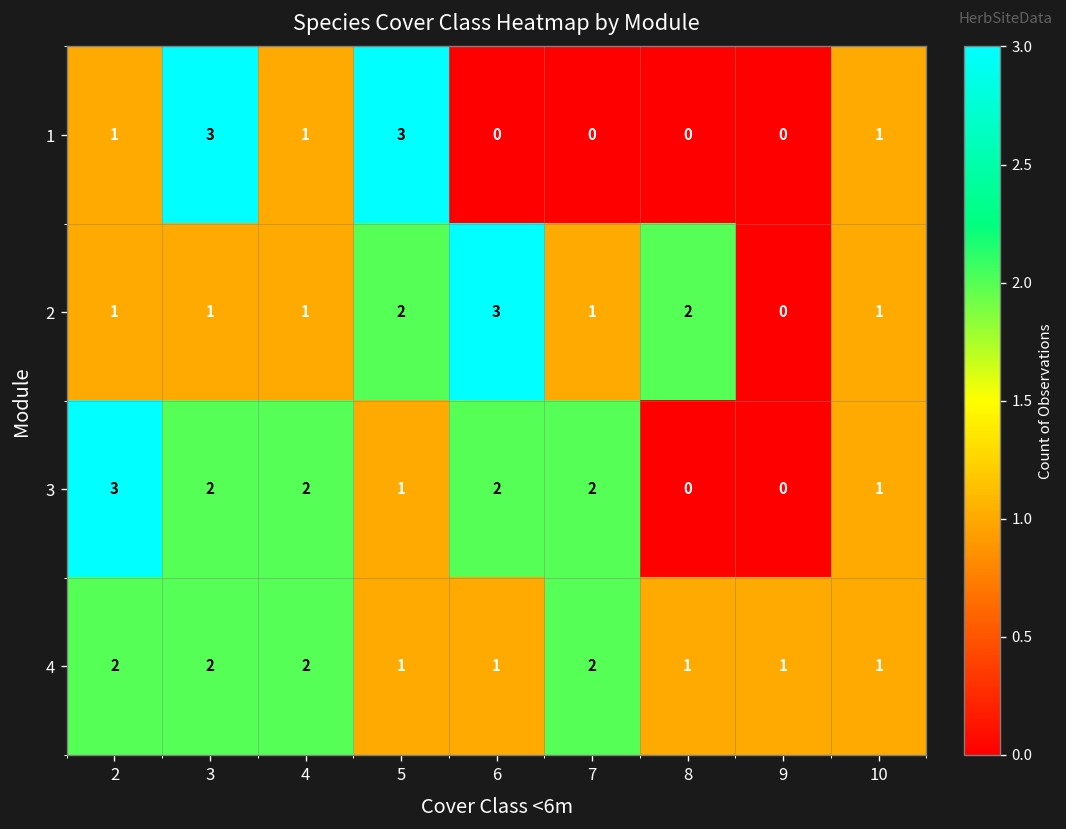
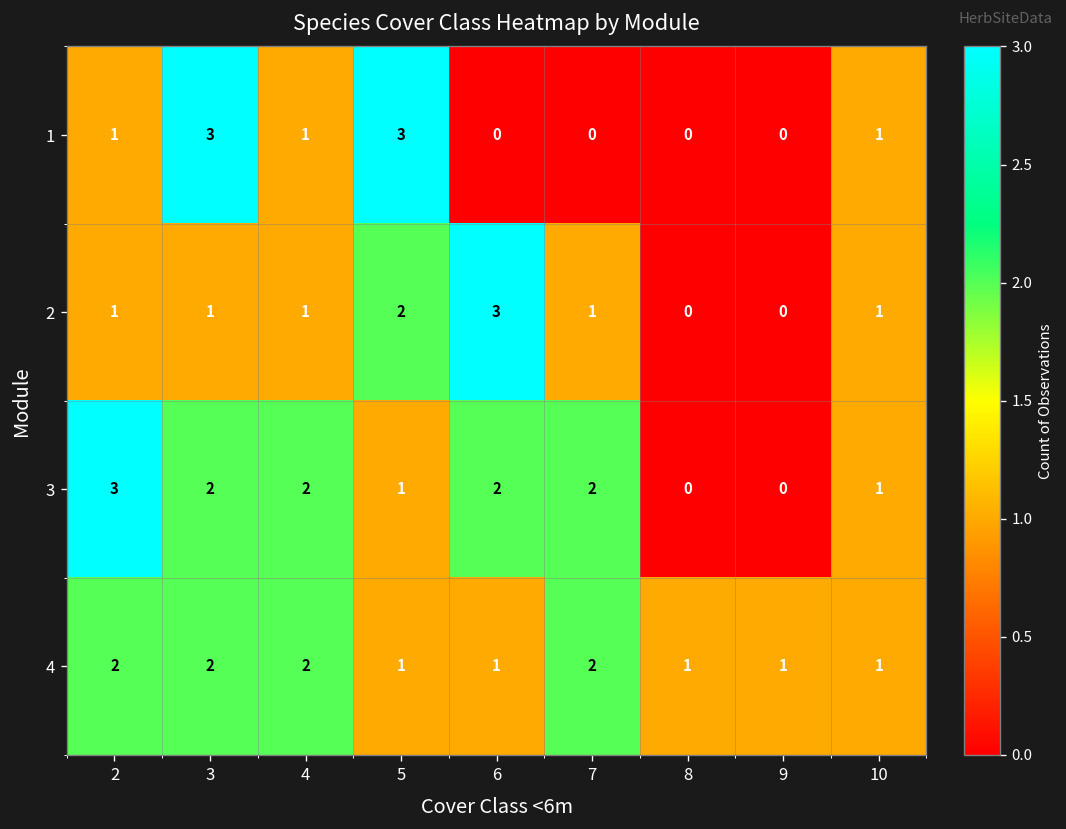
  {
    "1": {
      "2": 1,
      "3": 3,
      "4": 1,
      "5": 3,
      "6": 0,
      "7": 0,
      "8": 0,
      "9": 0,
      "10": 1
    },
    "2": {
      "2": 1,
      "3": 1,
      "4": 1,
      "5": 2,
      "6": 3,
      "7": 1,
-     "8": 2,
+     "8": 0,
      "9": 0,
      "10": 1
    },
    "3": {
      "2": 3,
      "3": 2,
      "4": 2,
      "5": 1,
      "6": 2,
      "7": 2,
      "8": 0,
      "9": 0,
      "10": 1
    },
    "4": {
      "2": 2,
      "3": 2,
      "4": 2,
      "5": 1,
      "6": 1,
      "7": 2,
      "8": 1,
      "9": 1,
      "10": 1
    }
  }
